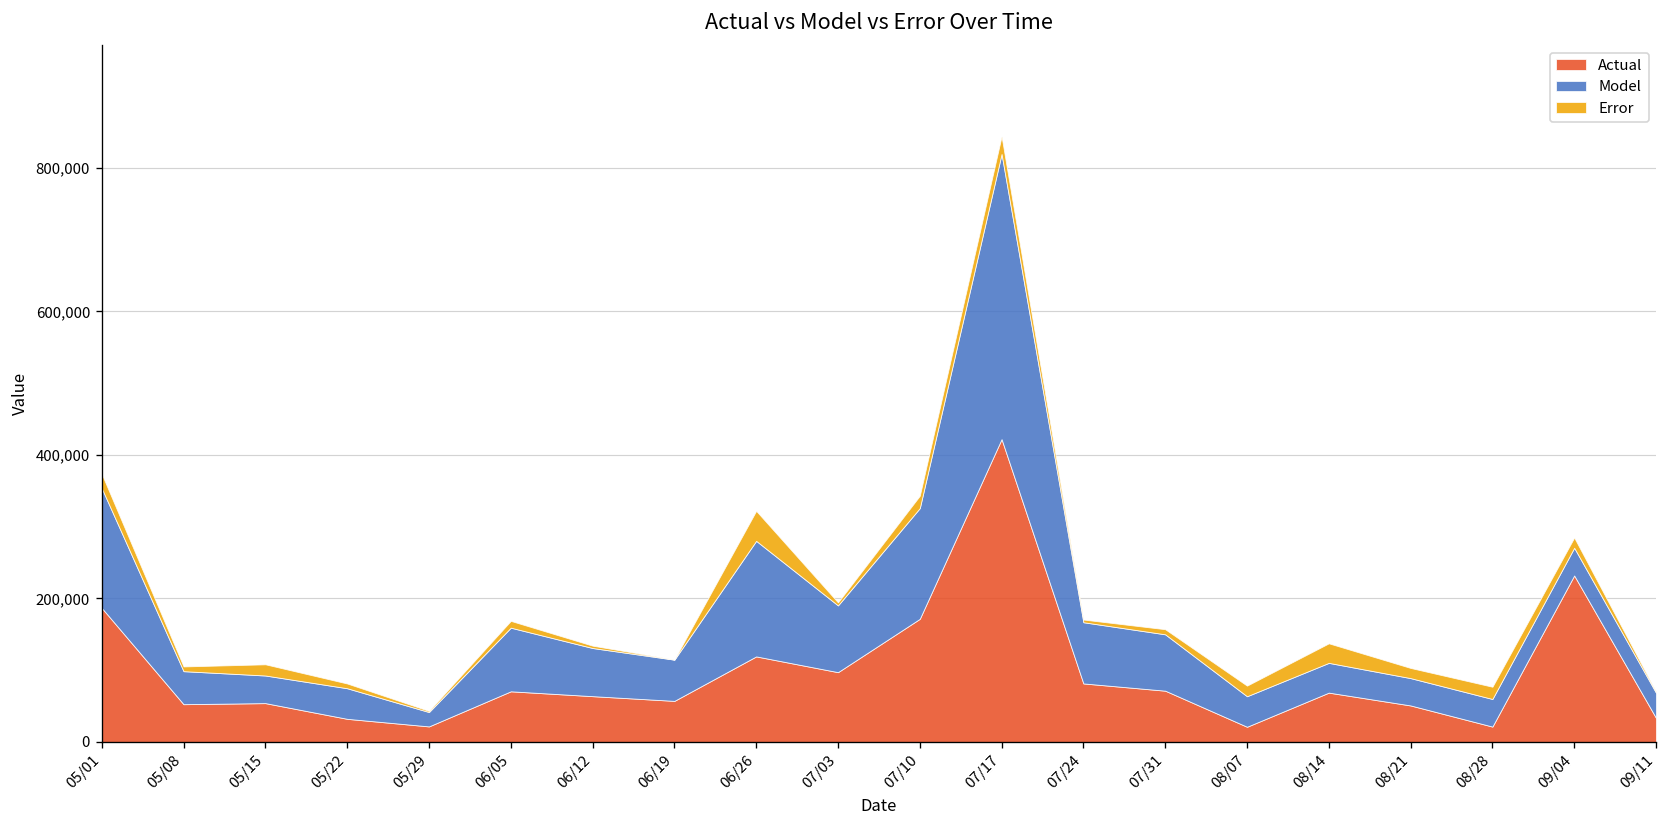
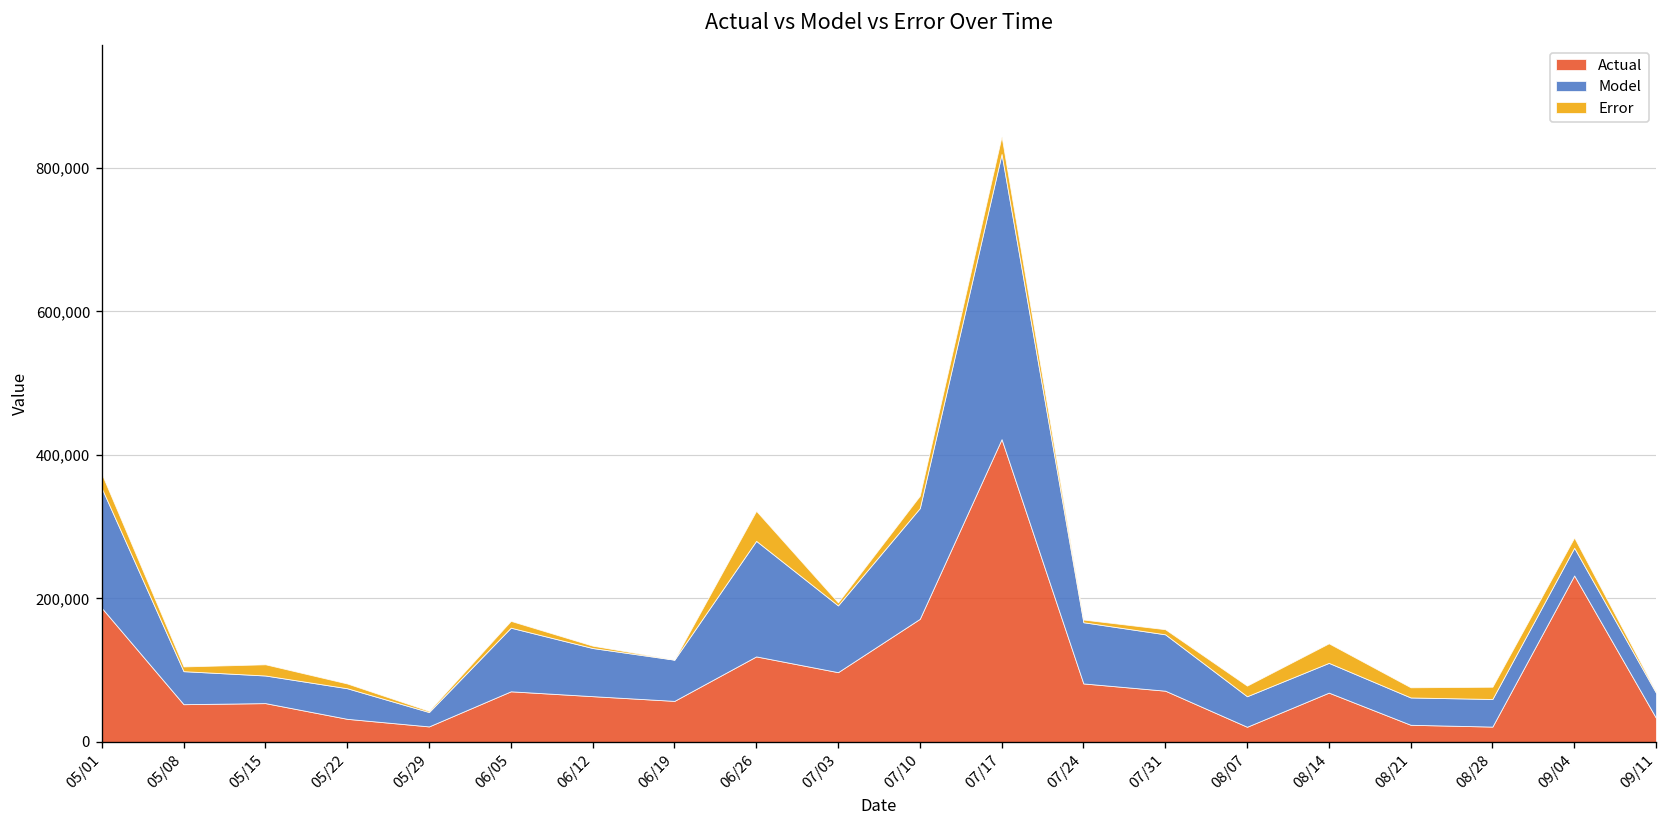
  {
    "Actual": {
      "05/01": "190,000",
      "05/08": "50,000",
      "05/15": "50,000",
      "05/22": "30,000",
      "05/29": "20,000",
      "06/05": "70,000",
      "06/12": "60,000",
      "06/19": "60,000",
      "06/26": "120,000",
      "07/03": "100,000",
      "07/10": "170,000",
      "07/17": "420,000",
      "07/24": "80,000",
      "07/31": "70,000",
      "08/07": "20,000",
      "08/14": "70,000",
-     "08/21": "50,000",
+     "08/21": "20,000",
      "08/28": "20,000",
      "09/04": "230,000",
      "09/11": "30,000"
    },
    "Model": {
      "05/01": "170,000",
      "05/08": "50,000",
      "05/15": "40,000",
      "05/22": "40,000",
      "06/05": "90,000",
      "06/26": "160,000",
      "07/10": "150,000",
      "07/17": "400,000",
      "07/31": "80,000",
      "08/07": "40,000",
      "08/14": "40,000",
      "08/21": "40,000",
      "08/28": "40,000",
      "09/04": "40,000"
    },
    "Error": {
      "05/01": "20,000",
      "05/08": "10,000",
      "05/15": "20,000",
      "05/22": "10,000",
      "06/05": "10,000",
      "06/26": "40,000",
      "07/10": "20,000",
      "07/17": "20,000",
      "07/31": "10,000",
      "08/07": "10,000",
      "08/14": "30,000",
      "08/21": "10,000",
      "08/28": "20,000",
      "09/04": "10,000"
    }
  }
